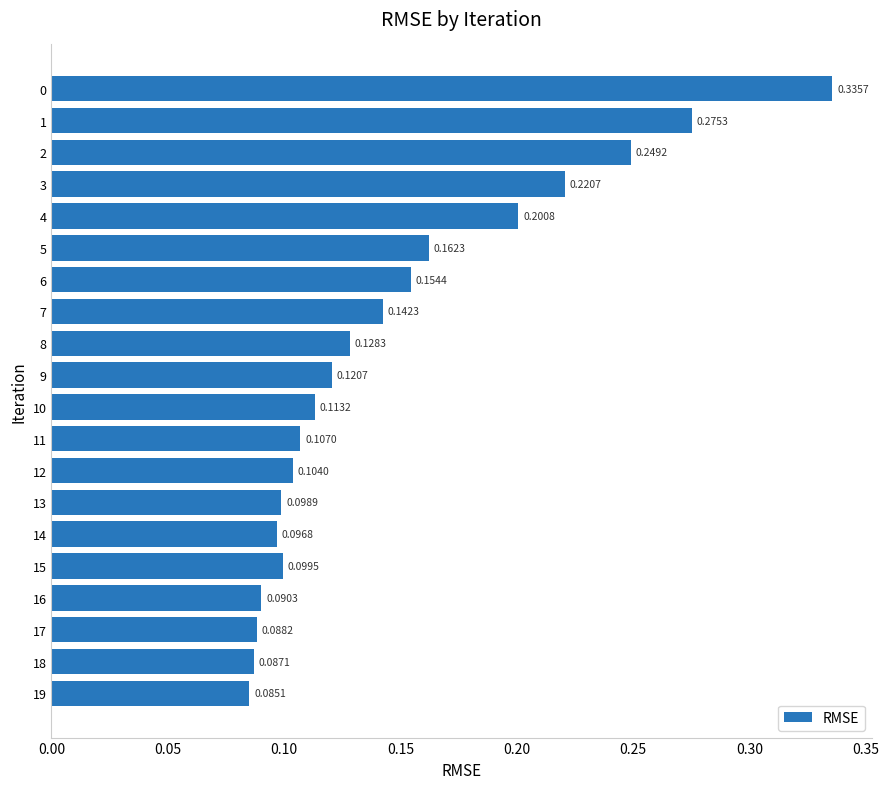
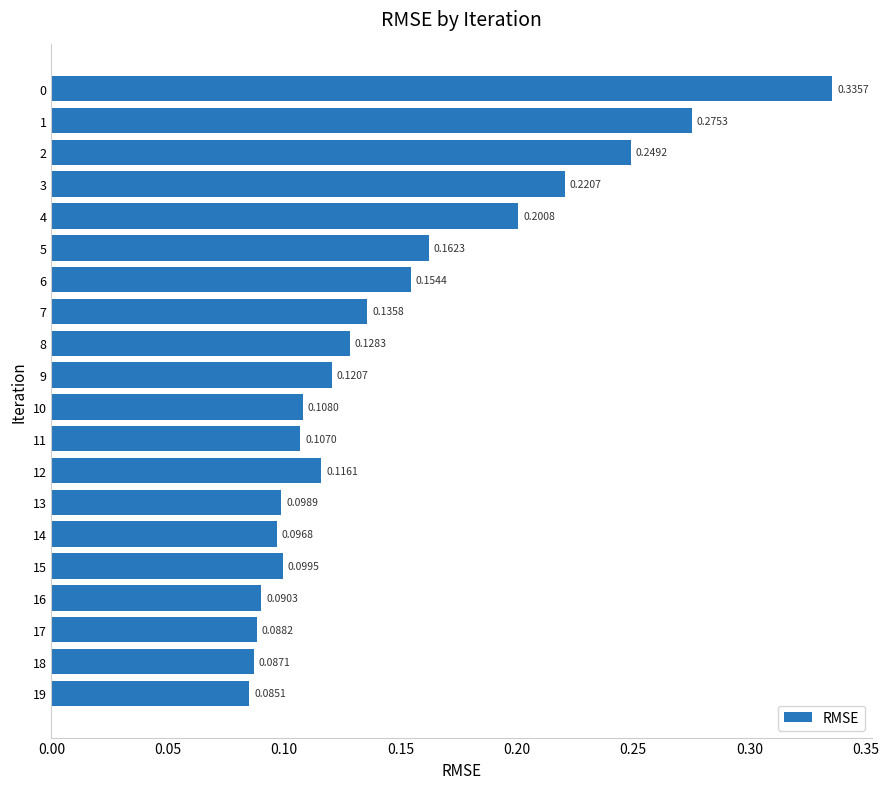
  {
    "0": 0.3357,
    "1": 0.2753,
    "2": 0.2492,
    "3": 0.2207,
    "4": 0.2008,
    "5": 0.1623,
    "6": 0.1544,
-   "7": 0.1423,
+   "7": 0.1358,
    "8": 0.1283,
    "9": 0.1207,
-   "10": 0.1132,
+   "10": 0.1080,
    "11": 0.1070,
-   "12": 0.1040,
+   "12": 0.1161,
    "13": 0.0989,
    "14": 0.0968,
    "15": 0.0995,
    "16": 0.0903,
    "17": 0.0882,
    "18": 0.0871,
    "19": 0.0851
  }
